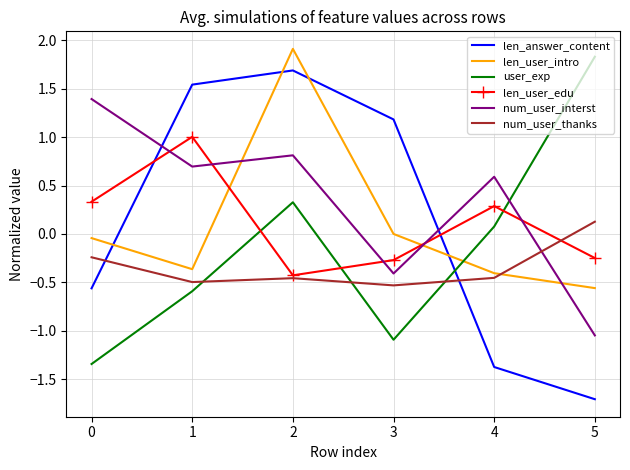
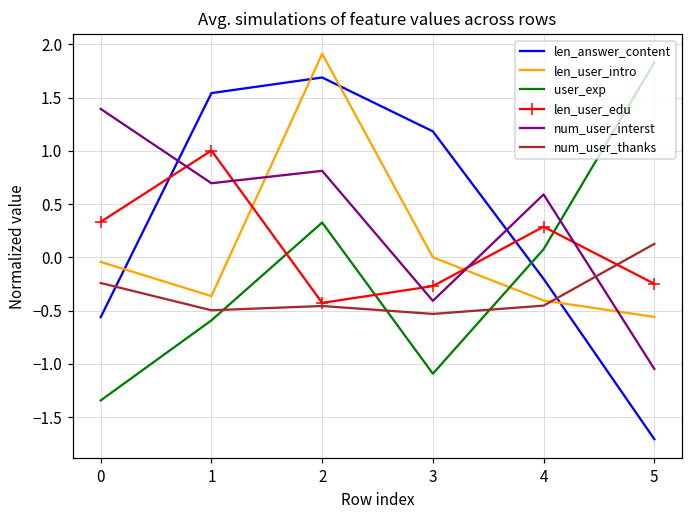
  {
    "len_answer_content": {
      "0": -0.6,
      "1": 1.5,
      "2": 1.7,
      "3": 1.2,
-     "4": -1.4,
+     "4": -0.2,
      "5": -1.7
    },
    "len_user_intro": {
      "0": 0.0,
      "1": -0.4,
      "2": 1.9,
      "3": 0.0,
      "4": -0.4,
      "5": -0.6
    },
    "user_exp": {
      "0": -1.3,
      "1": -0.6,
      "2": 0.3,
      "3": -1.1,
      "4": 0.1
    },
    "len_user_edu": {
      "0": 0.3,
      "1": 1.0,
      "2": -0.4,
      "3": -0.3,
      "4": 0.3,
      "5": -0.2
    },
    "num_user_interst": {
      "0": 1.4,
      "1": 0.7,
      "2": 0.8,
      "3": -0.4,
      "4": 0.6,
      "5": -1.0
    },
    "num_user_thanks": {
      "0": -0.2,
      "1": -0.5,
      "2": -0.5,
      "3": -0.5,
      "4": -0.5,
      "5": 0.1
    }
  }
